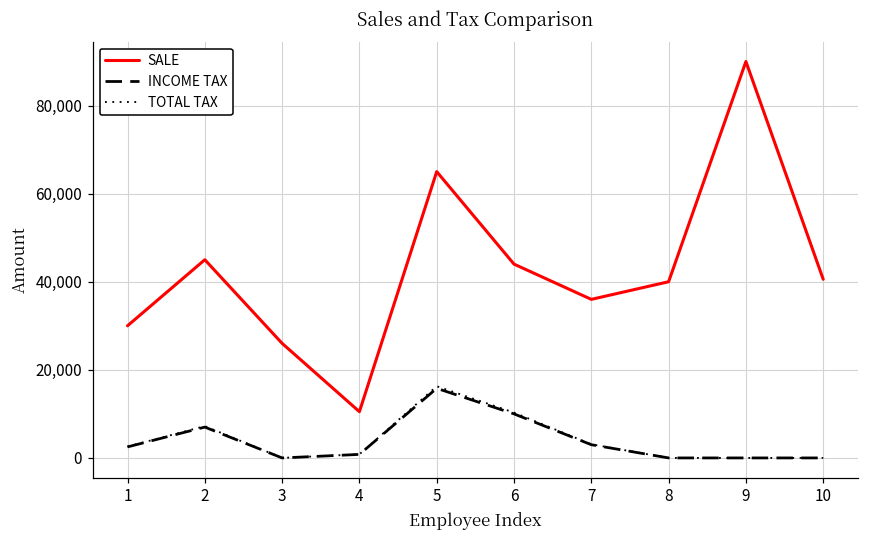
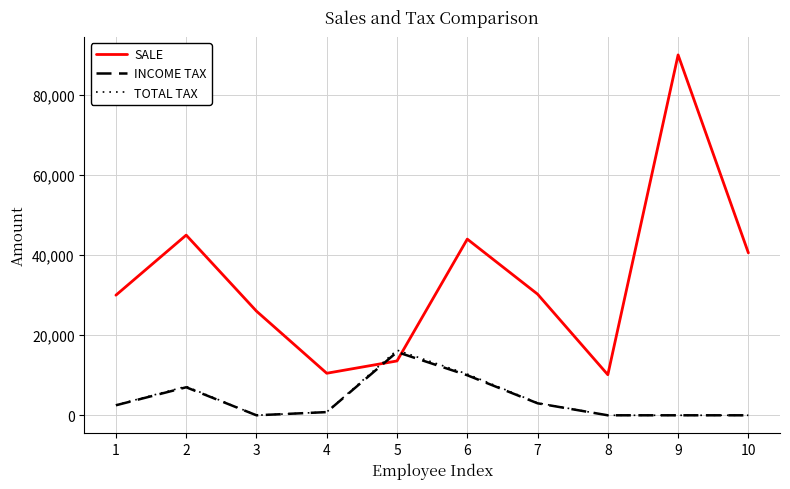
  {
    "SALE": {
      "1": "30,000",
      "2": "45,000",
      "3": "26,000",
      "4": "11,000",
-     "5": "65,000",
+     "5": "14,000",
      "6": "44,000",
-     "7": "36,000",
-     "8": "40,000",
+     "7": "30,000",
+     "8": "10,000",
      "9": "90,000",
      "10": "41,000"
    }
  }
